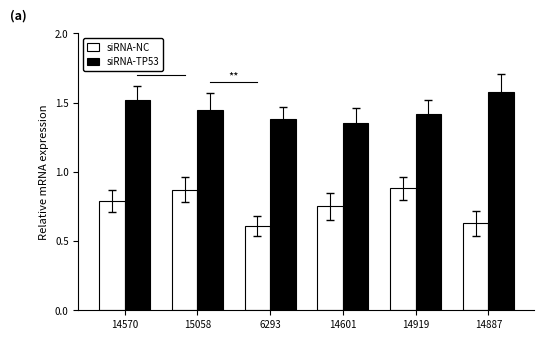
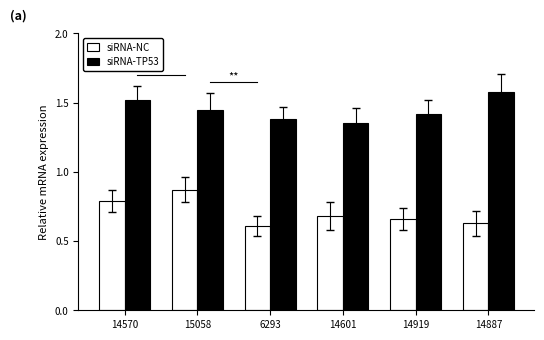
  {
    "siRNA-NC": {
      "14570": 0.79,
      "15058": 0.87,
      "6293": 0.61,
-     "14601": 0.75,
-     "14919": 0.88,
+     "14601": 0.68,
+     "14919": 0.66,
      "14887": 0.63
    }
  }
